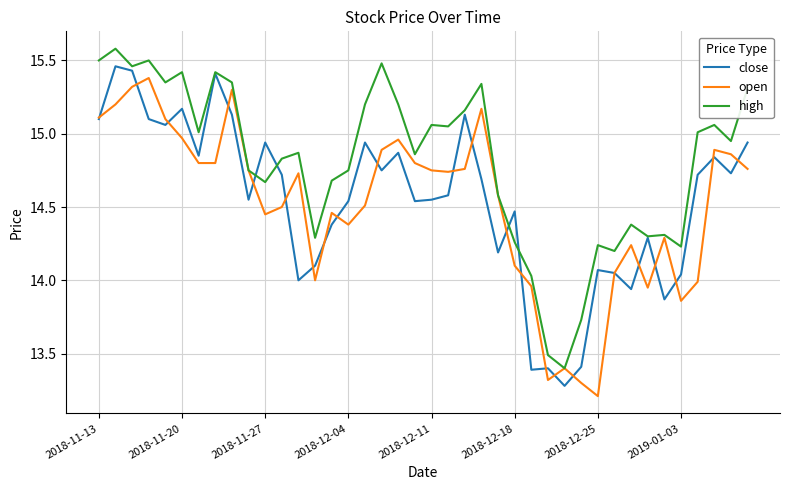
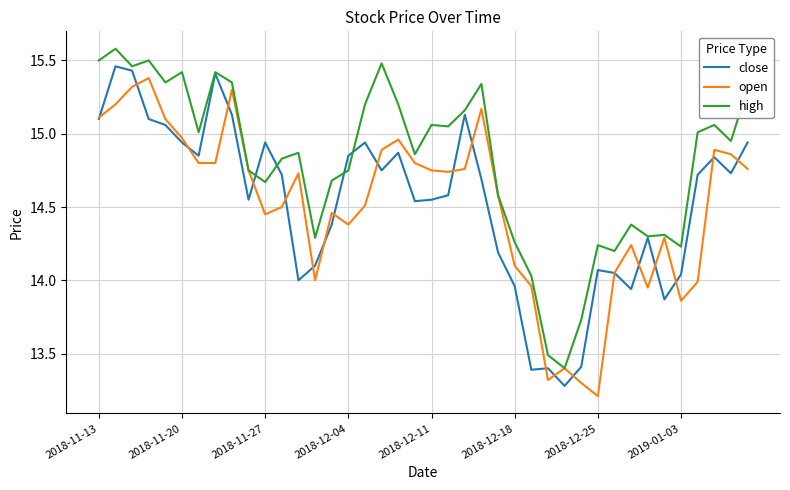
  {
    "close": {
-     "2018-11-20": 15.17,
+     "2018-11-20": 14.94,
      "2018-11-27": 14.94,
-     "2018-12-04": 14.54,
+     "2018-12-04": 14.85,
      "2018-12-11": 14.55,
-     "2018-12-18": 14.47,
+     "2018-12-18": 13.96,
      "2018-12-25": 14.07,
      "2019-01-03": 14.04
    },
    "open": {
      "2018-11-20": 14.97,
      "2018-11-27": 14.45,
      "2018-12-04": 14.38,
      "2018-12-11": 14.75,
      "2018-12-18": 14.10,
      "2018-12-25": 13.21,
      "2019-01-03": 13.86
    },
    "high": {
      "2018-11-13": 15.50,
      "2018-11-20": 15.42,
      "2018-11-27": 14.67,
      "2018-12-04": 14.75,
      "2018-12-11": 15.06,
      "2018-12-18": 14.26,
      "2018-12-25": 14.24,
      "2019-01-03": 14.23
    }
  }
